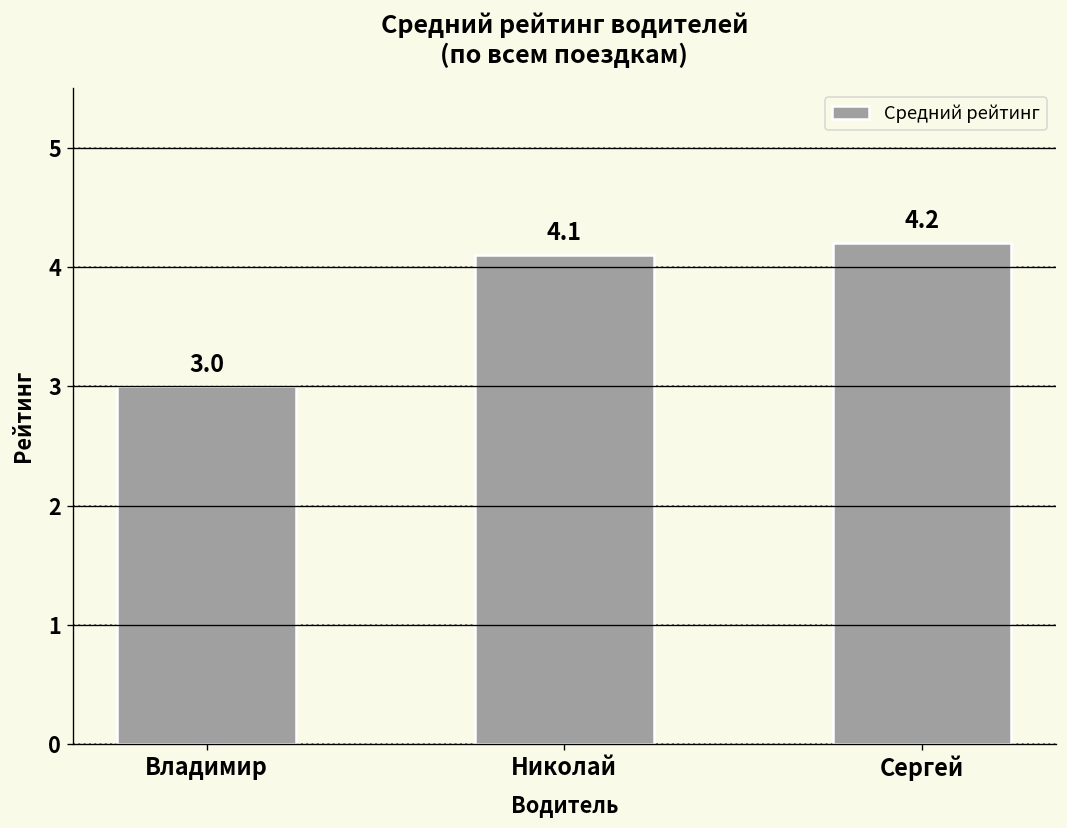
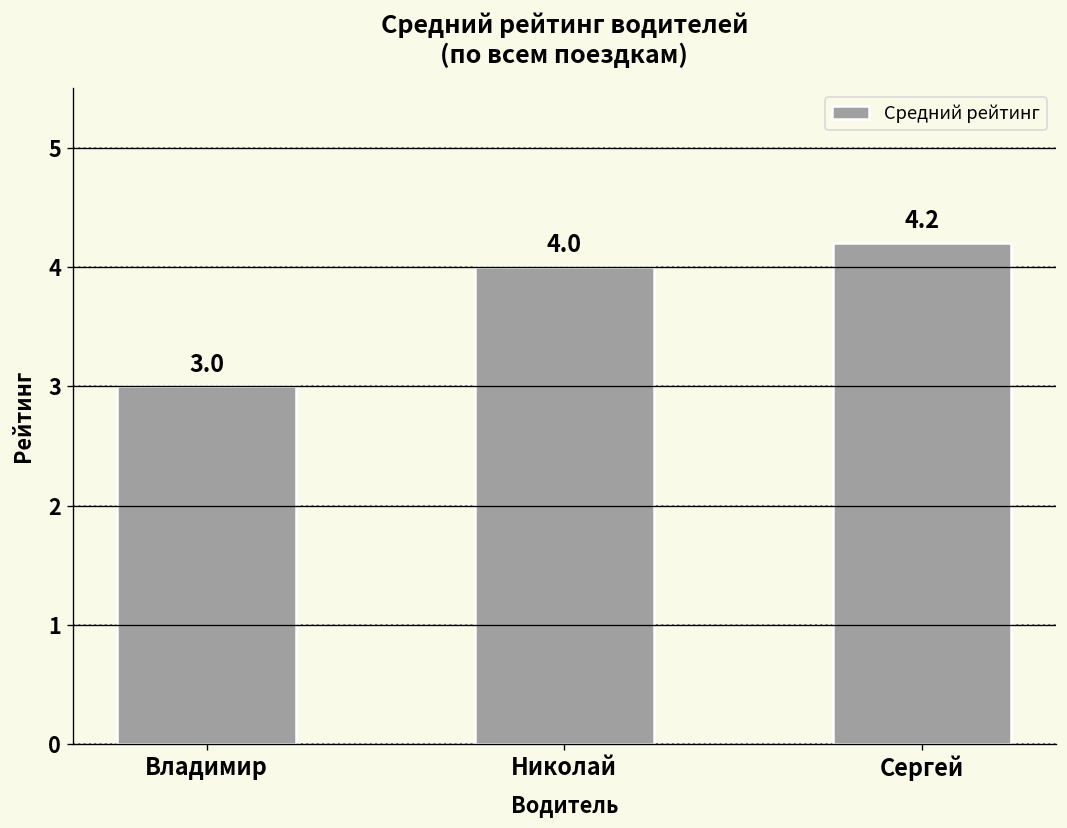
  {
    "Владимир": 3.0,
-   "Николай": 4.1,
+   "Николай": 4.0,
    "Сергей": 4.2
  }
